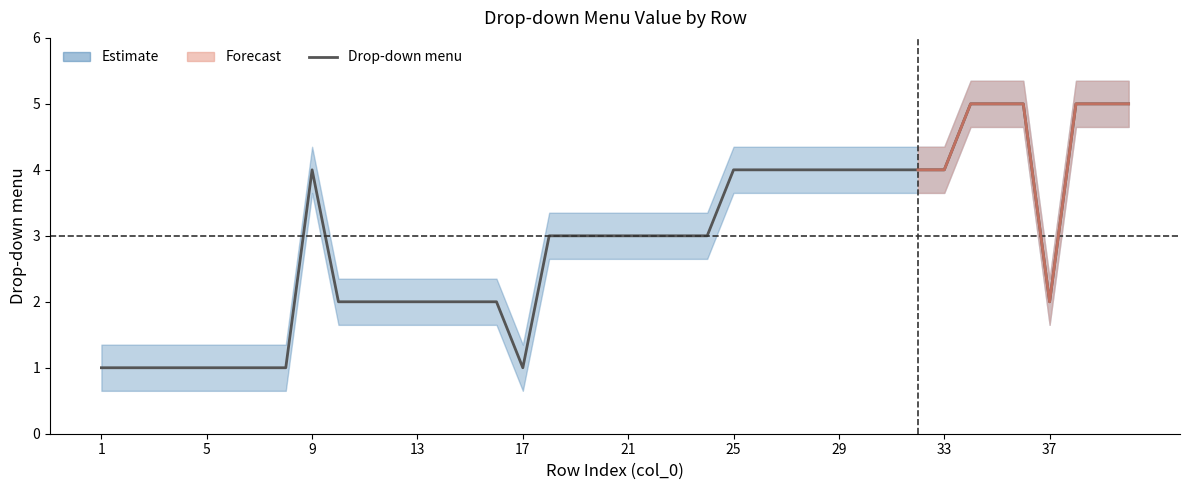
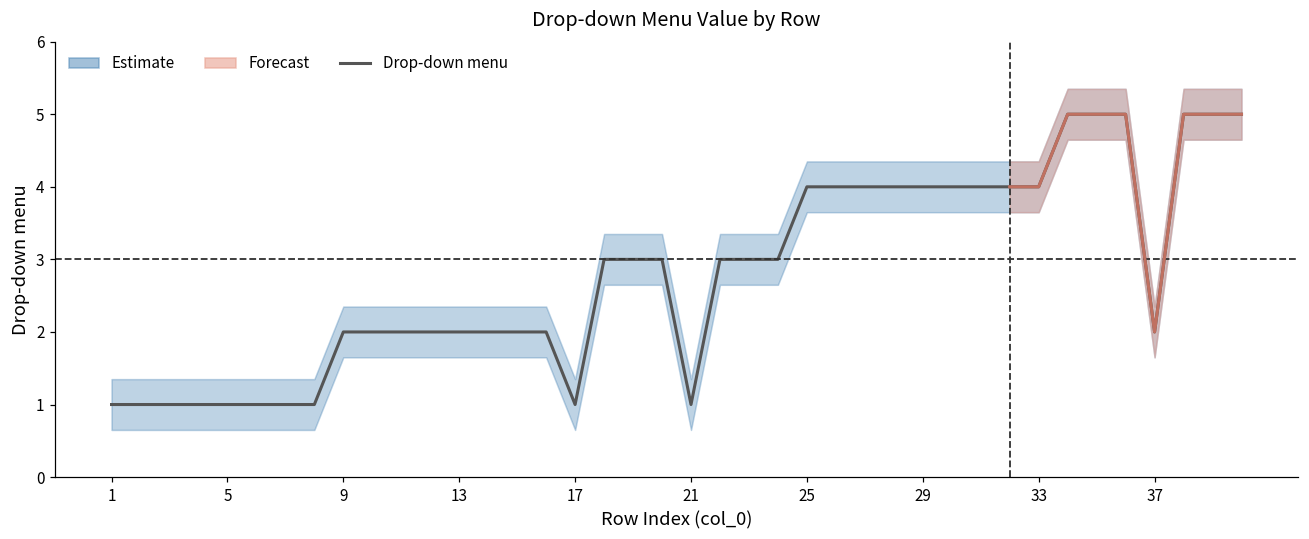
  {
    "Drop-down menu": {
      "1": 1,
      "5": 1,
-     "9": 4,
+     "9": 2,
      "13": 2,
      "17": 1,
-     "21": 3,
+     "21": 1,
      "25": 4,
      "29": 4
    }
  }
